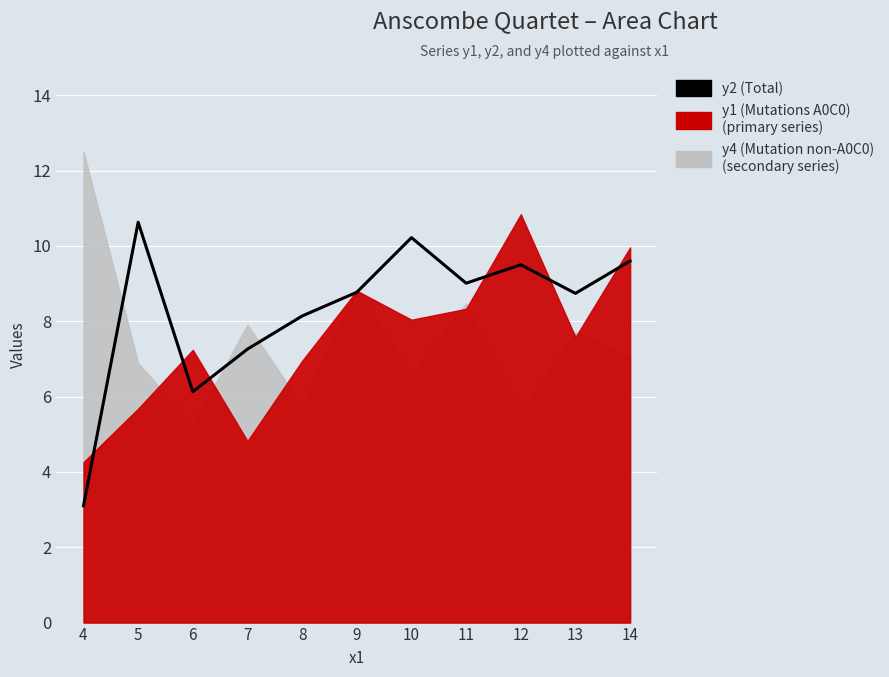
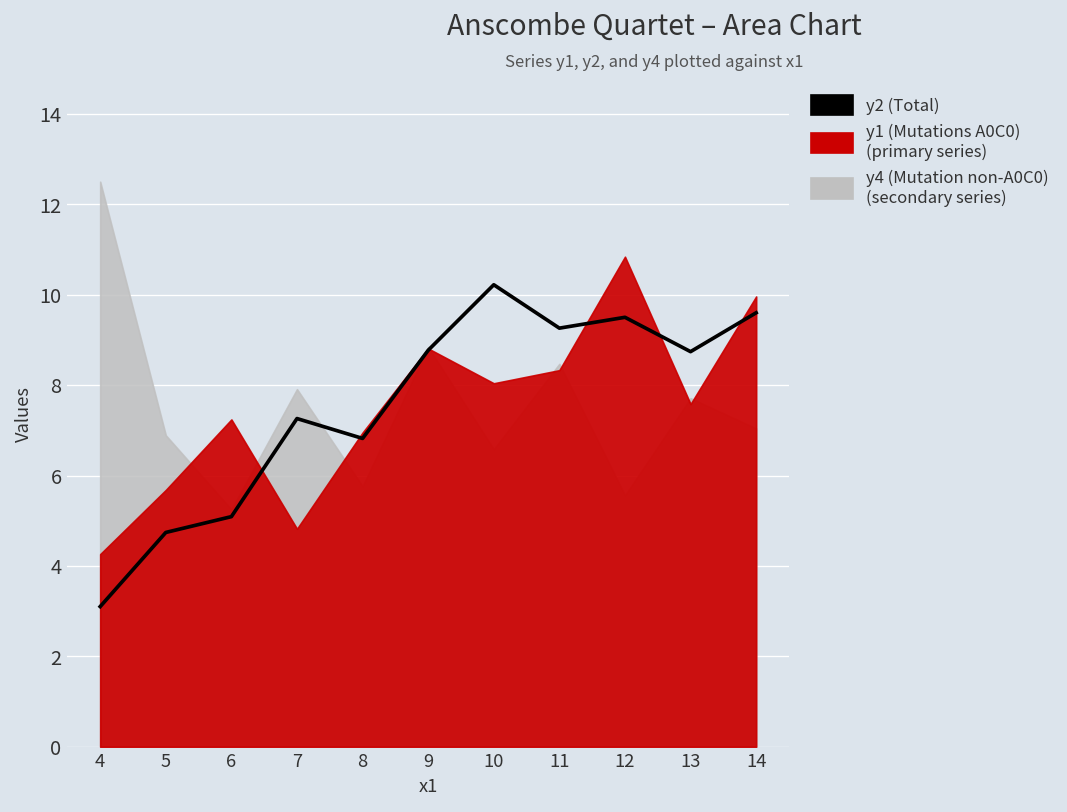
  {
    "y2 (Total)": {
      "4": 3.1,
-     "5": 10.6,
-     "6": 6.1,
+     "5": 4.7,
+     "6": 5.1,
      "7": 7.3,
-     "8": 8.1,
+     "8": 6.8,
      "10": 10.2,
-     "11": 9.0,
+     "11": 9.3,
      "12": 9.5,
      "13": 8.7,
      "14": 9.6
    }
  }
